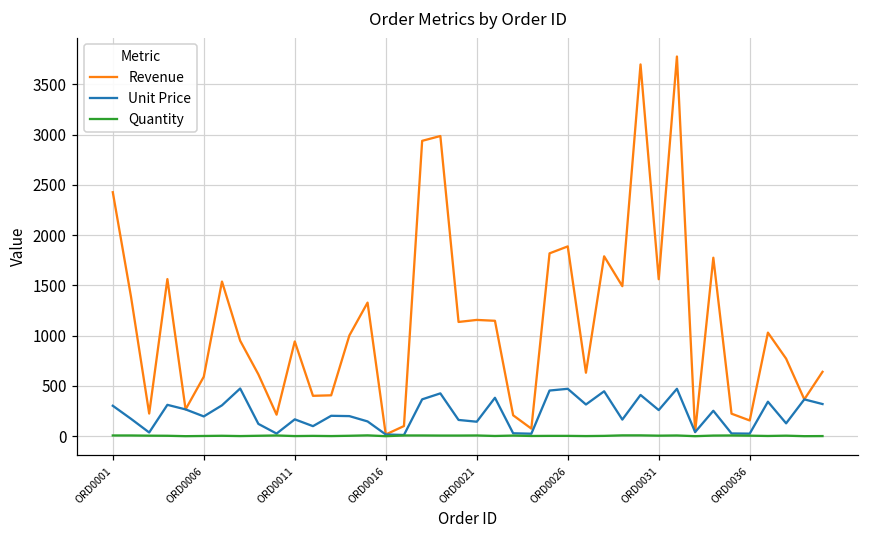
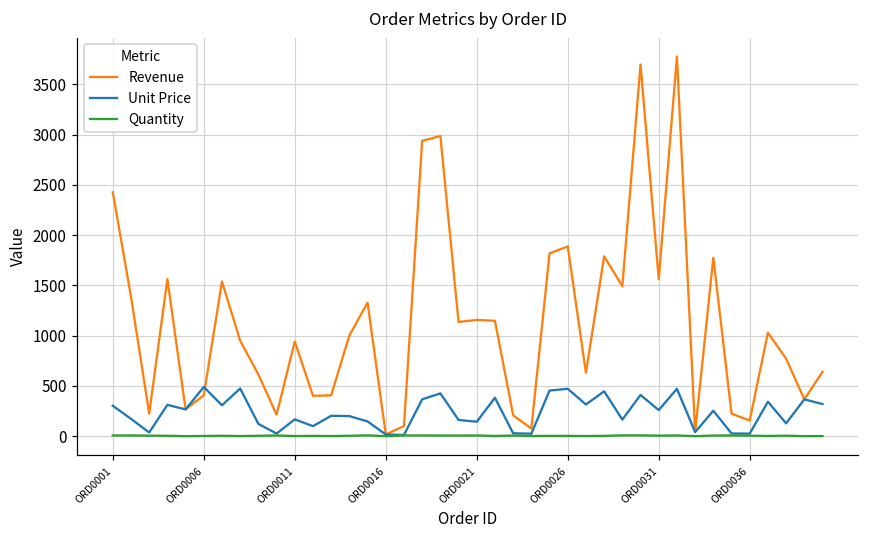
  {
    "Revenue": {
      "ORD0001": 2400,
-     "ORD0006": 600,
+     "ORD0006": 400,
      "ORD0011": 900,
      "ORD0021": 1200,
      "ORD0026": 1900,
      "ORD0031": 1600,
      "ORD0036": 200
    },
    "Unit Price": {
      "ORD0001": 300,
-     "ORD0006": 200,
+     "ORD0006": 500,
      "ORD0011": 200,
      "ORD0021": 100,
      "ORD0026": 500,
      "ORD0031": 300
    },
    "Quantity": {
      "ORD0001": 0,
      "ORD0006": 0,
      "ORD0011": 0,
      "ORD0021": 0,
      "ORD0026": 0,
      "ORD0031": 0
    }
  }
